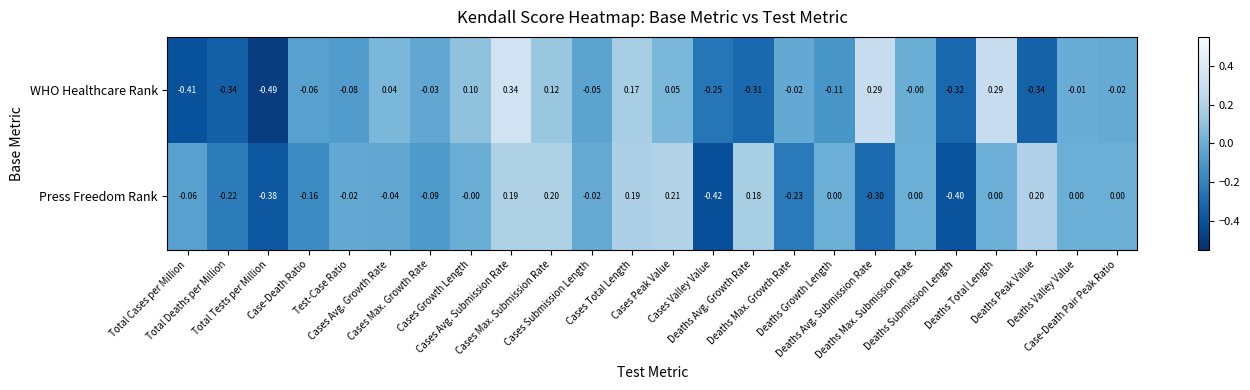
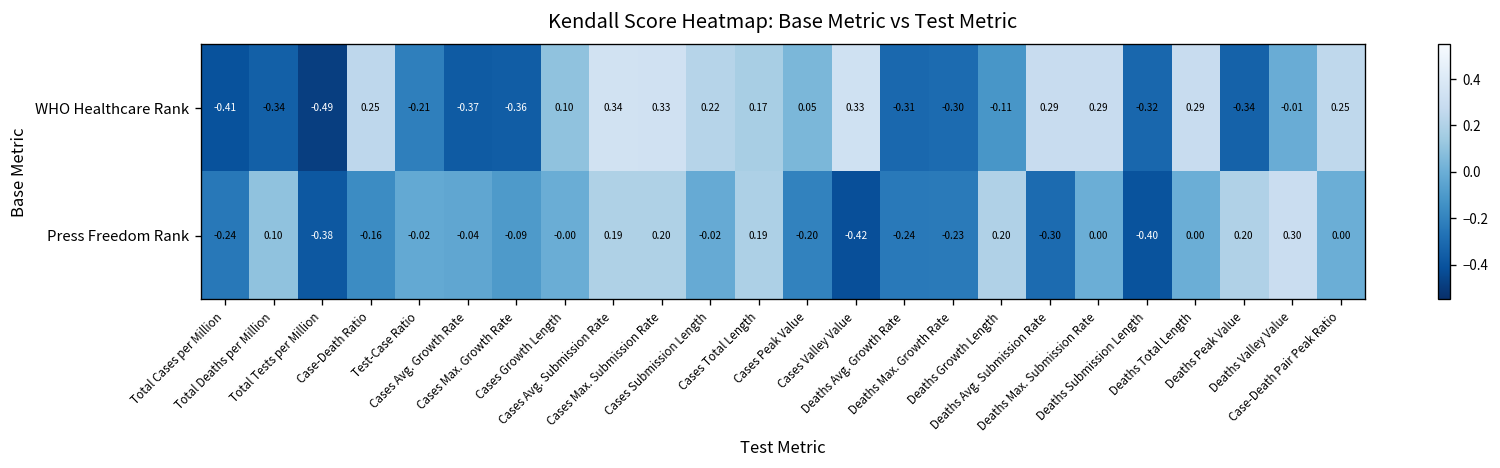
  {
    "WHO Healthcare Rank": {
      "Total Cases per Million": -0.41,
      "Total Deaths per Million": -0.34,
      "Total Tests per Million": -0.49,
-     "Case-Death Ratio": -0.06,
-     "Test-Case Ratio": -0.08,
-     "Cases Avg. Growth Rate": 0.04,
-     "Cases Max. Growth Rate": -0.03,
+     "Case-Death Ratio": 0.25,
+     "Test-Case Ratio": -0.21,
+     "Cases Avg. Growth Rate": -0.37,
+     "Cases Max. Growth Rate": -0.36,
      "Cases Growth Length": 0.10,
      "Cases Avg. Submission Rate": 0.34,
-     "Cases Max. Submission Rate": 0.12,
-     "Cases Submission Length": -0.05,
+     "Cases Max. Submission Rate": 0.33,
+     "Cases Submission Length": 0.22,
      "Cases Total Length": 0.17,
      "Cases Peak Value": 0.05,
-     "Cases Valley Value": -0.25,
+     "Cases Valley Value": 0.33,
      "Deaths Avg. Growth Rate": -0.31,
-     "Deaths Max. Growth Rate": -0.02,
+     "Deaths Max. Growth Rate": -0.30,
      "Deaths Growth Length": -0.11,
      "Deaths Avg. Submission Rate": 0.29,
-     "Deaths Max. Submission Rate": -0.00,
+     "Deaths Max. Submission Rate": 0.29,
      "Deaths Submission Length": -0.32,
      "Deaths Total Length": 0.29,
      "Deaths Peak Value": -0.34,
      "Deaths Valley Value": -0.01,
-     "Case-Death Pair Peak Ratio": -0.02
+     "Case-Death Pair Peak Ratio": 0.25
    },
    "Press Freedom Rank": {
-     "Total Cases per Million": -0.06,
-     "Total Deaths per Million": -0.22,
+     "Total Cases per Million": -0.24,
+     "Total Deaths per Million": 0.10,
      "Total Tests per Million": -0.38,
      "Case-Death Ratio": -0.16,
      "Test-Case Ratio": -0.02,
      "Cases Avg. Growth Rate": -0.04,
      "Cases Max. Growth Rate": -0.09,
      "Cases Growth Length": -0.00,
      "Cases Avg. Submission Rate": 0.19,
      "Cases Max. Submission Rate": 0.20,
      "Cases Submission Length": -0.02,
      "Cases Total Length": 0.19,
-     "Cases Peak Value": 0.21,
+     "Cases Peak Value": -0.20,
      "Cases Valley Value": -0.42,
-     "Deaths Avg. Growth Rate": 0.18,
+     "Deaths Avg. Growth Rate": -0.24,
      "Deaths Max. Growth Rate": -0.23,
-     "Deaths Growth Length": 0.00,
+     "Deaths Growth Length": 0.20,
      "Deaths Avg. Submission Rate": -0.30,
      "Deaths Max. Submission Rate": 0.00,
      "Deaths Submission Length": -0.40,
      "Deaths Total Length": 0.00,
      "Deaths Peak Value": 0.20,
-     "Deaths Valley Value": 0.00,
+     "Deaths Valley Value": 0.30,
      "Case-Death Pair Peak Ratio": 0.00
    }
  }
